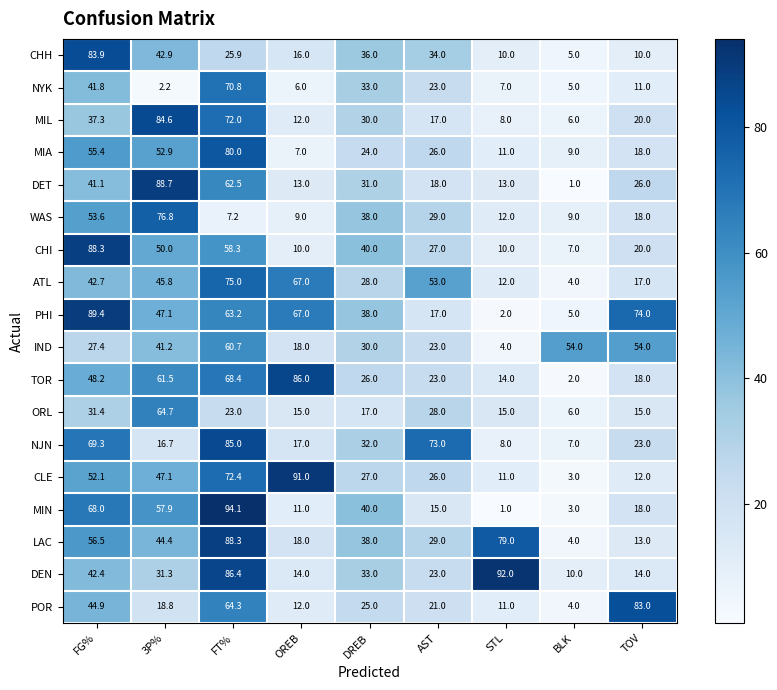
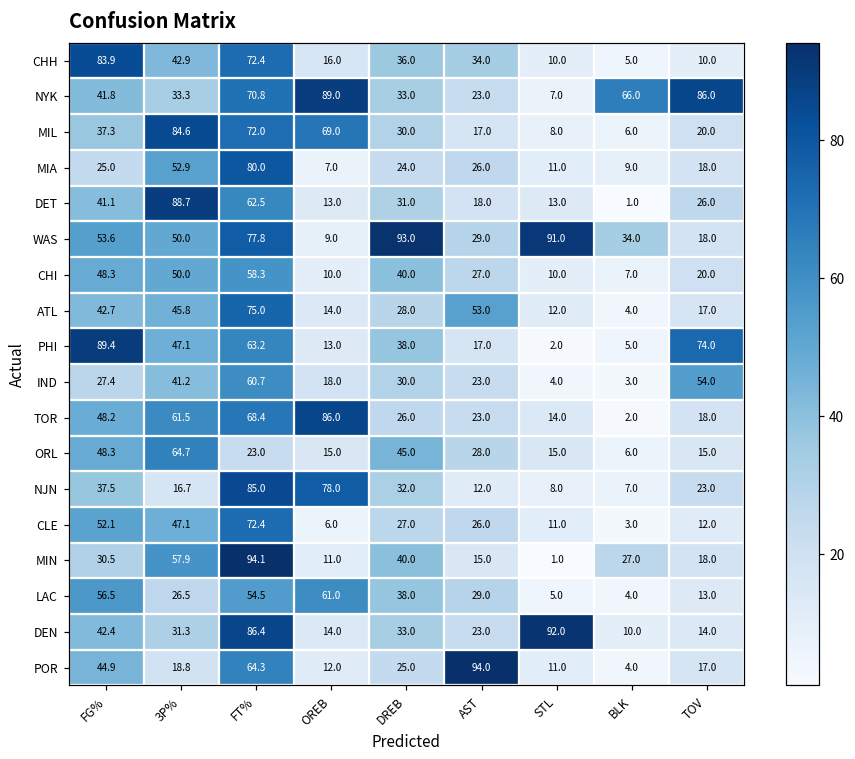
  {
    "CHH": {
      "FG%": 83.9,
      "3P%": 42.9,
-     "FT%": 25.9,
+     "FT%": 72.4,
      "OREB": 16.0,
      "DREB": 36.0,
      "AST": 34.0,
      "STL": 10.0,
      "BLK": 5.0,
      "TOV": 10.0
    },
    "NYK": {
      "FG%": 41.8,
-     "3P%": 2.2,
+     "3P%": 33.3,
      "FT%": 70.8,
-     "OREB": 6.0,
+     "OREB": 89.0,
      "DREB": 33.0,
      "AST": 23.0,
      "STL": 7.0,
-     "BLK": 5.0,
-     "TOV": 11.0
+     "BLK": 66.0,
+     "TOV": 86.0
    },
    "MIL": {
      "FG%": 37.3,
      "3P%": 84.6,
      "FT%": 72.0,
-     "OREB": 12.0,
+     "OREB": 69.0,
      "DREB": 30.0,
      "AST": 17.0,
      "STL": 8.0,
      "BLK": 6.0,
      "TOV": 20.0
    },
    "MIA": {
-     "FG%": 55.4,
+     "FG%": 25.0,
      "3P%": 52.9,
      "FT%": 80.0,
      "OREB": 7.0,
      "DREB": 24.0,
      "AST": 26.0,
      "STL": 11.0,
      "BLK": 9.0,
      "TOV": 18.0
    },
    "DET": {
      "FG%": 41.1,
      "3P%": 88.7,
      "FT%": 62.5,
      "OREB": 13.0,
      "DREB": 31.0,
      "AST": 18.0,
      "STL": 13.0,
      "BLK": 1.0,
      "TOV": 26.0
    },
    "WAS": {
      "FG%": 53.6,
-     "3P%": 76.8,
-     "FT%": 7.2,
+     "3P%": 50.0,
+     "FT%": 77.8,
      "OREB": 9.0,
-     "DREB": 38.0,
+     "DREB": 93.0,
      "AST": 29.0,
-     "STL": 12.0,
-     "BLK": 9.0,
+     "STL": 91.0,
+     "BLK": 34.0,
      "TOV": 18.0
    },
    "CHI": {
-     "FG%": 88.3,
+     "FG%": 48.3,
      "3P%": 50.0,
      "FT%": 58.3,
      "OREB": 10.0,
      "DREB": 40.0,
      "AST": 27.0,
      "STL": 10.0,
      "BLK": 7.0,
      "TOV": 20.0
    },
    "ATL": {
      "FG%": 42.7,
      "3P%": 45.8,
      "FT%": 75.0,
-     "OREB": 67.0,
+     "OREB": 14.0,
      "DREB": 28.0,
      "AST": 53.0,
      "STL": 12.0,
      "BLK": 4.0,
      "TOV": 17.0
    },
    "PHI": {
      "FG%": 89.4,
      "3P%": 47.1,
      "FT%": 63.2,
-     "OREB": 67.0,
+     "OREB": 13.0,
      "DREB": 38.0,
      "AST": 17.0,
      "STL": 2.0,
      "BLK": 5.0,
      "TOV": 74.0
    },
    "IND": {
      "FG%": 27.4,
      "3P%": 41.2,
      "FT%": 60.7,
      "OREB": 18.0,
      "DREB": 30.0,
      "AST": 23.0,
      "STL": 4.0,
-     "BLK": 54.0,
+     "BLK": 3.0,
      "TOV": 54.0
    },
    "TOR": {
      "FG%": 48.2,
      "3P%": 61.5,
      "FT%": 68.4,
      "OREB": 86.0,
      "DREB": 26.0,
      "AST": 23.0,
      "STL": 14.0,
      "BLK": 2.0,
      "TOV": 18.0
    },
    "ORL": {
-     "FG%": 31.4,
+     "FG%": 48.3,
      "3P%": 64.7,
      "FT%": 23.0,
      "OREB": 15.0,
-     "DREB": 17.0,
+     "DREB": 45.0,
      "AST": 28.0,
      "STL": 15.0,
      "BLK": 6.0,
      "TOV": 15.0
    },
    "NJN": {
-     "FG%": 69.3,
+     "FG%": 37.5,
      "3P%": 16.7,
      "FT%": 85.0,
-     "OREB": 17.0,
+     "OREB": 78.0,
      "DREB": 32.0,
-     "AST": 73.0,
+     "AST": 12.0,
      "STL": 8.0,
      "BLK": 7.0,
      "TOV": 23.0
    },
    "CLE": {
      "FG%": 52.1,
      "3P%": 47.1,
      "FT%": 72.4,
-     "OREB": 91.0,
+     "OREB": 6.0,
      "DREB": 27.0,
      "AST": 26.0,
      "STL": 11.0,
      "BLK": 3.0,
      "TOV": 12.0
    },
    "MIN": {
-     "FG%": 68.0,
+     "FG%": 30.5,
      "3P%": 57.9,
      "FT%": 94.1,
      "OREB": 11.0,
      "DREB": 40.0,
      "AST": 15.0,
      "STL": 1.0,
-     "BLK": 3.0,
+     "BLK": 27.0,
      "TOV": 18.0
    },
    "LAC": {
      "FG%": 56.5,
-     "3P%": 44.4,
-     "FT%": 88.3,
-     "OREB": 18.0,
+     "3P%": 26.5,
+     "FT%": 54.5,
+     "OREB": 61.0,
      "DREB": 38.0,
      "AST": 29.0,
-     "STL": 79.0,
+     "STL": 5.0,
      "BLK": 4.0,
      "TOV": 13.0
    },
    "DEN": {
      "FG%": 42.4,
      "3P%": 31.3,
      "FT%": 86.4,
      "OREB": 14.0,
      "DREB": 33.0,
      "AST": 23.0,
      "STL": 92.0,
      "BLK": 10.0,
      "TOV": 14.0
    },
    "POR": {
      "FG%": 44.9,
      "3P%": 18.8,
      "FT%": 64.3,
      "OREB": 12.0,
      "DREB": 25.0,
-     "AST": 21.0,
+     "AST": 94.0,
      "STL": 11.0,
      "BLK": 4.0,
-     "TOV": 83.0
+     "TOV": 17.0
    }
  }
